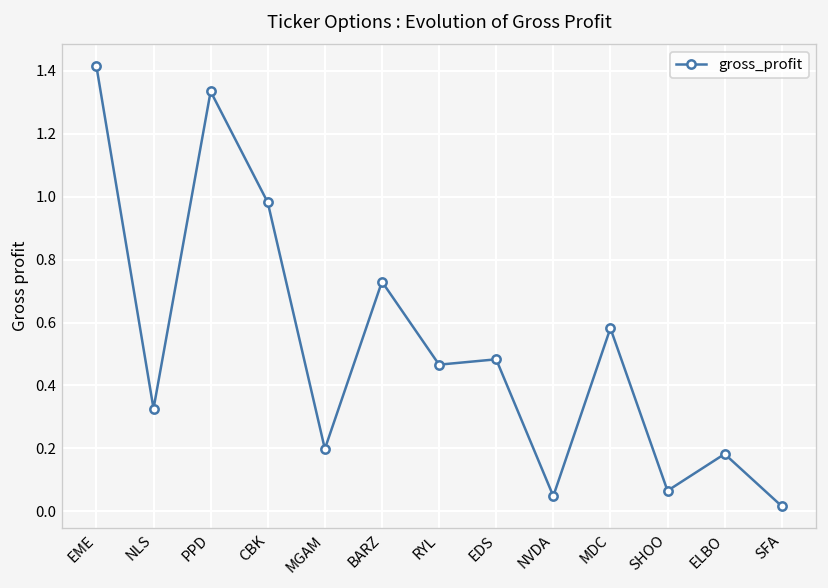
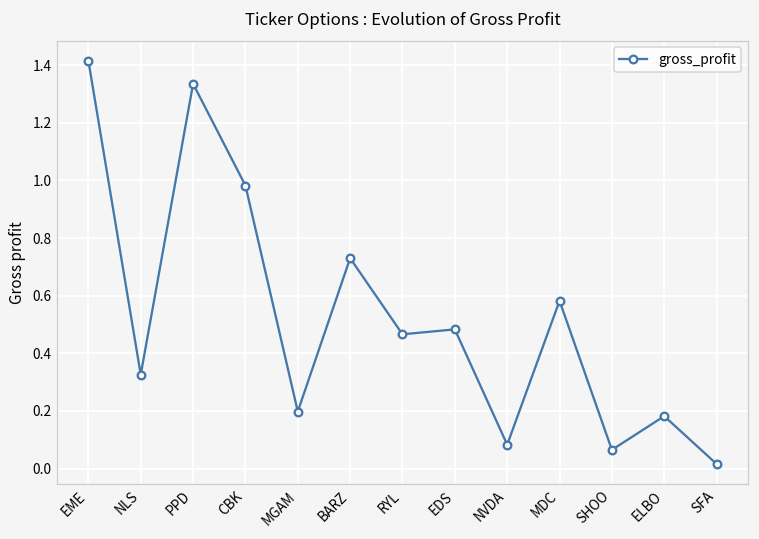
  {
    "EME": 1.42,
    "NLS": 0.33,
    "PPD": 1.34,
    "CBK": 0.98,
    "MGAM": 0.20,
    "BARZ": 0.73,
    "RYL": 0.47,
    "EDS": 0.48,
-   "NVDA": 0.05,
+   "NVDA": 0.08,
    "MDC": 0.58,
    "SHOO": 0.07,
    "ELBO": 0.18,
    "SFA": 0.02
  }
